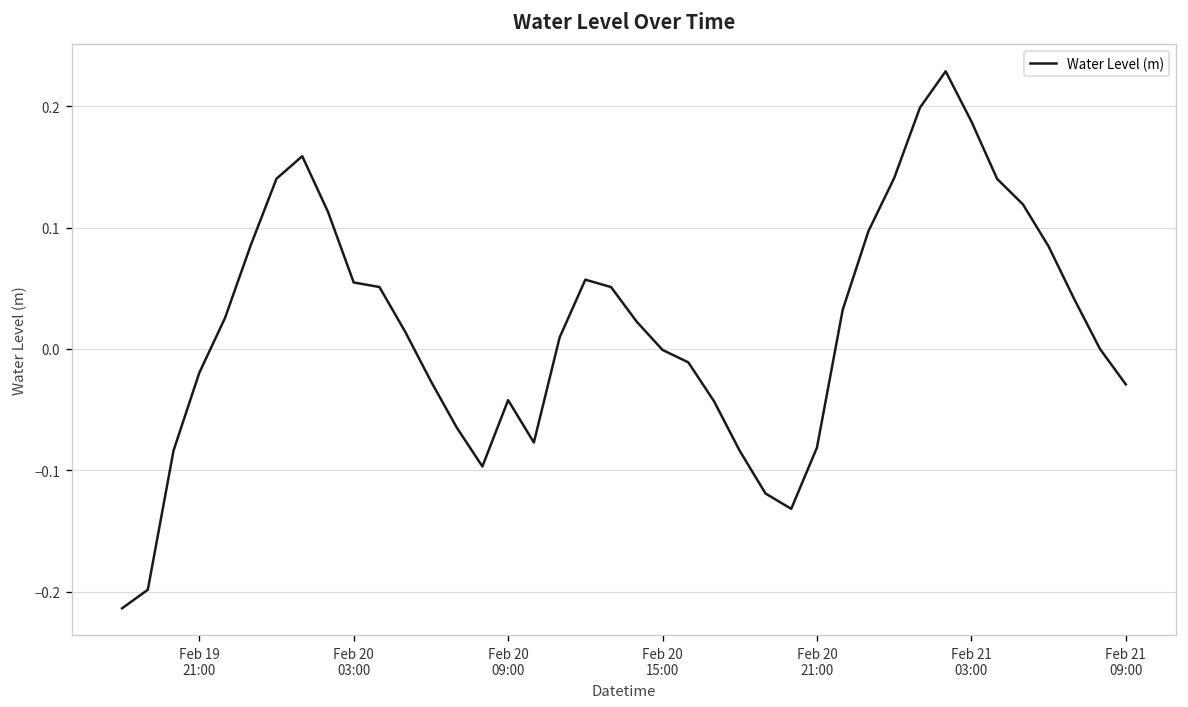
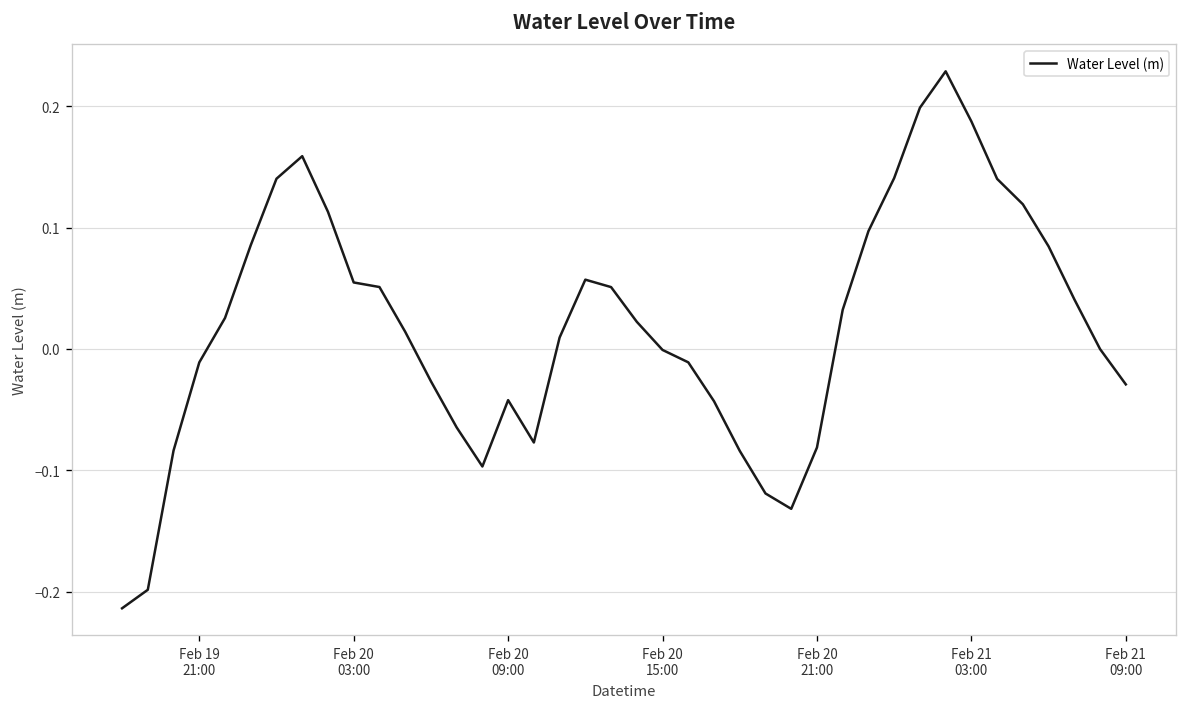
  {
-   "Feb 19 21:00": -0.020,
+   "Feb 19 21:00": -0.011,
    "Feb 20 03:00": 0.055,
    "Feb 20 09:00": -0.042,
    "Feb 20 15:00": -0.001,
    "Feb 20 21:00": -0.081,
    "Feb 21 03:00": 0.187,
    "Feb 21 09:00": -0.029
  }
